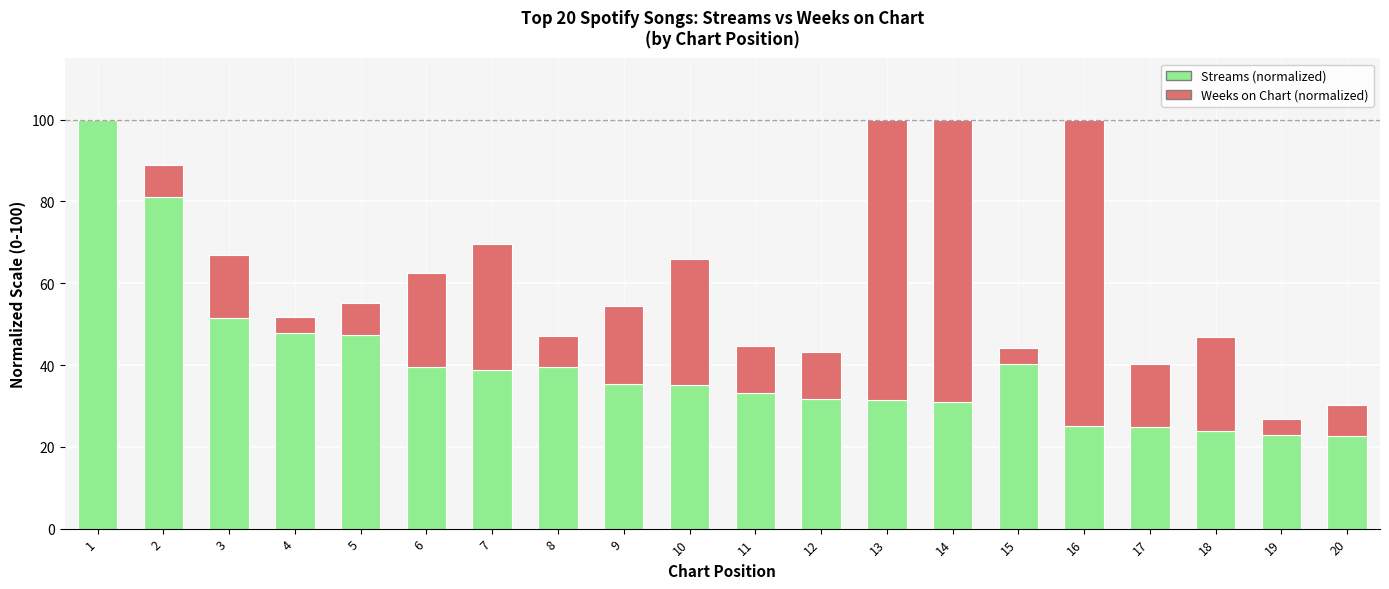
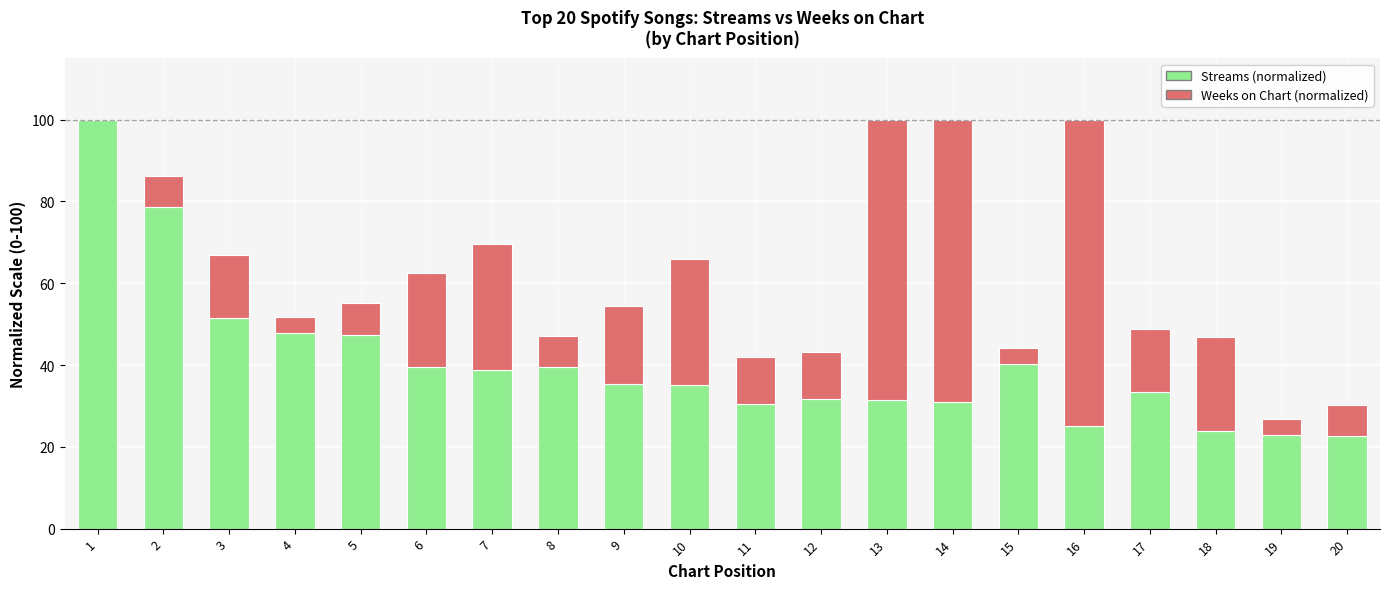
  {
    "Streams (normalized)": {
      "1": 100,
-     "2": 81,
+     "2": 79,
      "3": 51,
      "4": 48,
      "5": 47,
      "6": 39,
      "7": 39,
      "8": 40,
      "9": 35,
      "10": 35,
-     "11": 33,
+     "11": 30,
      "12": 32,
      "13": 31,
      "14": 31,
      "15": 40,
      "16": 25,
-     "17": 25,
+     "17": 33,
      "18": 24,
      "19": 23,
      "20": 23
    },
    "Weeks on Chart (normalized)": {
      "1": 0,
      "2": 8,
      "3": 15,
      "4": 4,
      "5": 8,
      "6": 23,
      "7": 31,
      "8": 8,
      "9": 19,
      "10": 31,
      "11": 12,
      "12": 12,
      "13": 69,
      "14": 69,
      "15": 4,
      "16": 75,
      "17": 15,
      "18": 23,
      "19": 4,
      "20": 8
    }
  }
